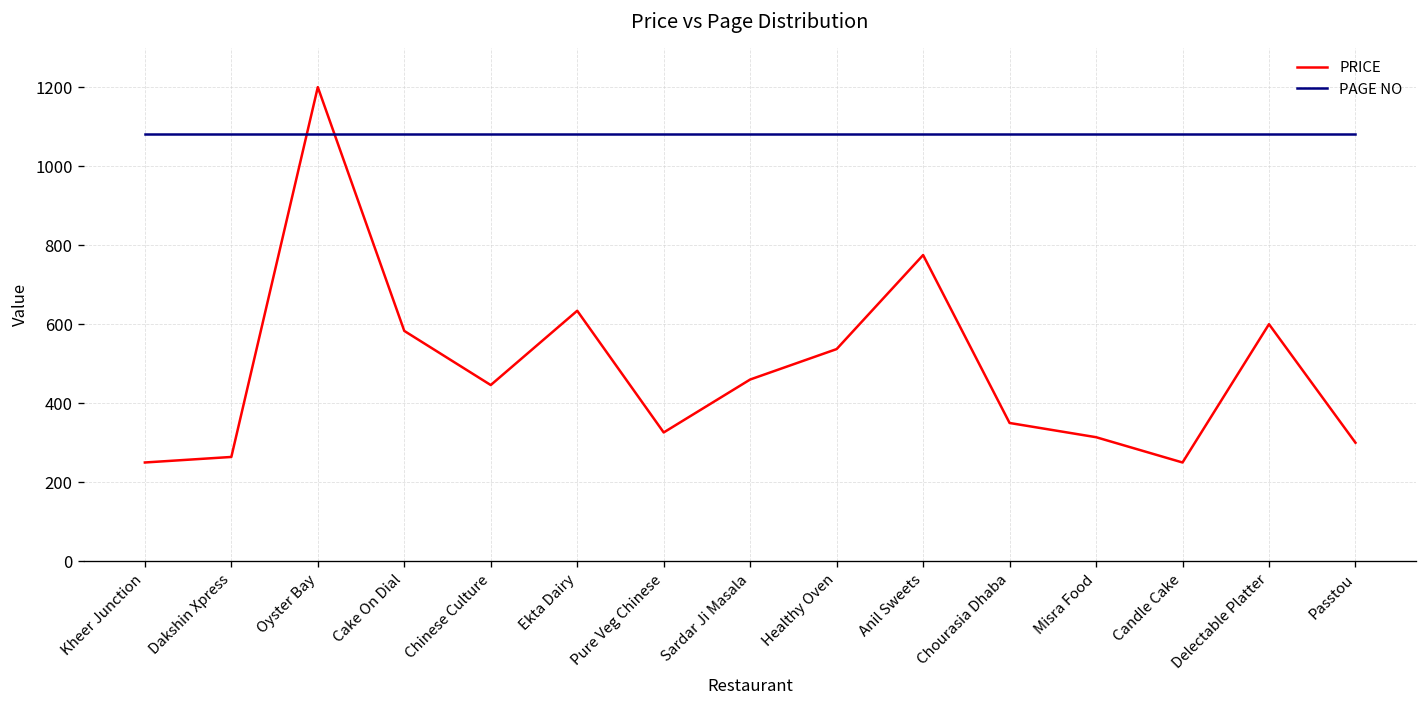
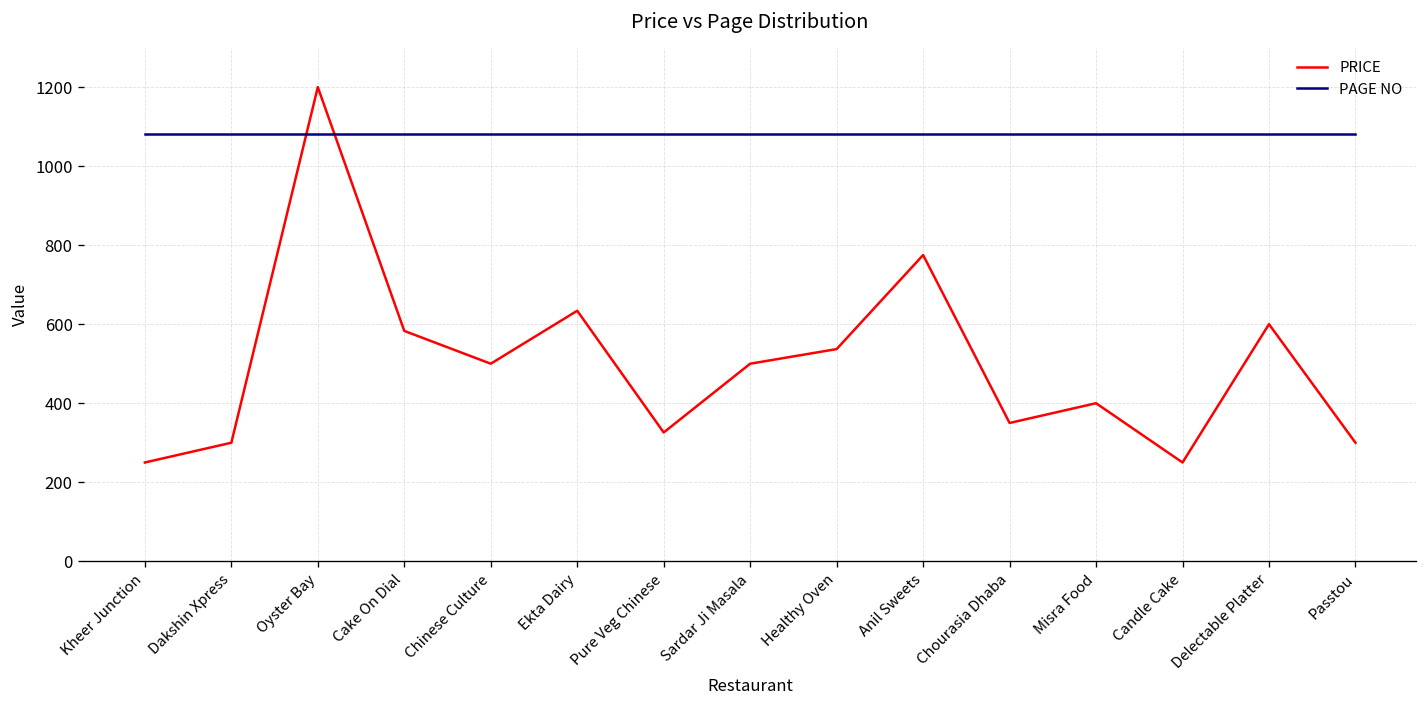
  {
    "PRICE": {
      "Kheer Junction": 250,
-     "Dakshin Xpress": 260,
+     "Dakshin Xpress": 300,
      "Oyster Bay": 1200,
      "Cake On Dial": 580,
-     "Chinese Culture": 450,
+     "Chinese Culture": 500,
      "Ekta Dairy": 630,
      "Pure Veg Chinese": 330,
-     "Sardar Ji Masala": 460,
+     "Sardar Ji Masala": 500,
      "Healthy Oven": 540,
      "Anil Sweets": 780,
      "Chourasia Dhaba": 350,
-     "Misra Food": 310,
+     "Misra Food": 400,
      "Candle Cake": 250,
      "Delectable Platter": 600,
      "Passtou": 300
    },
    "PAGE NO": {
      "Kheer Junction": 1080,
      "Dakshin Xpress": 1080,
      "Oyster Bay": 1080,
      "Cake On Dial": 1080,
      "Chinese Culture": 1080,
      "Ekta Dairy": 1080,
      "Pure Veg Chinese": 1080,
      "Sardar Ji Masala": 1080,
      "Healthy Oven": 1080,
      "Anil Sweets": 1080,
      "Chourasia Dhaba": 1080,
      "Misra Food": 1080,
      "Candle Cake": 1080,
      "Delectable Platter": 1080,
      "Passtou": 1080
    }
  }
